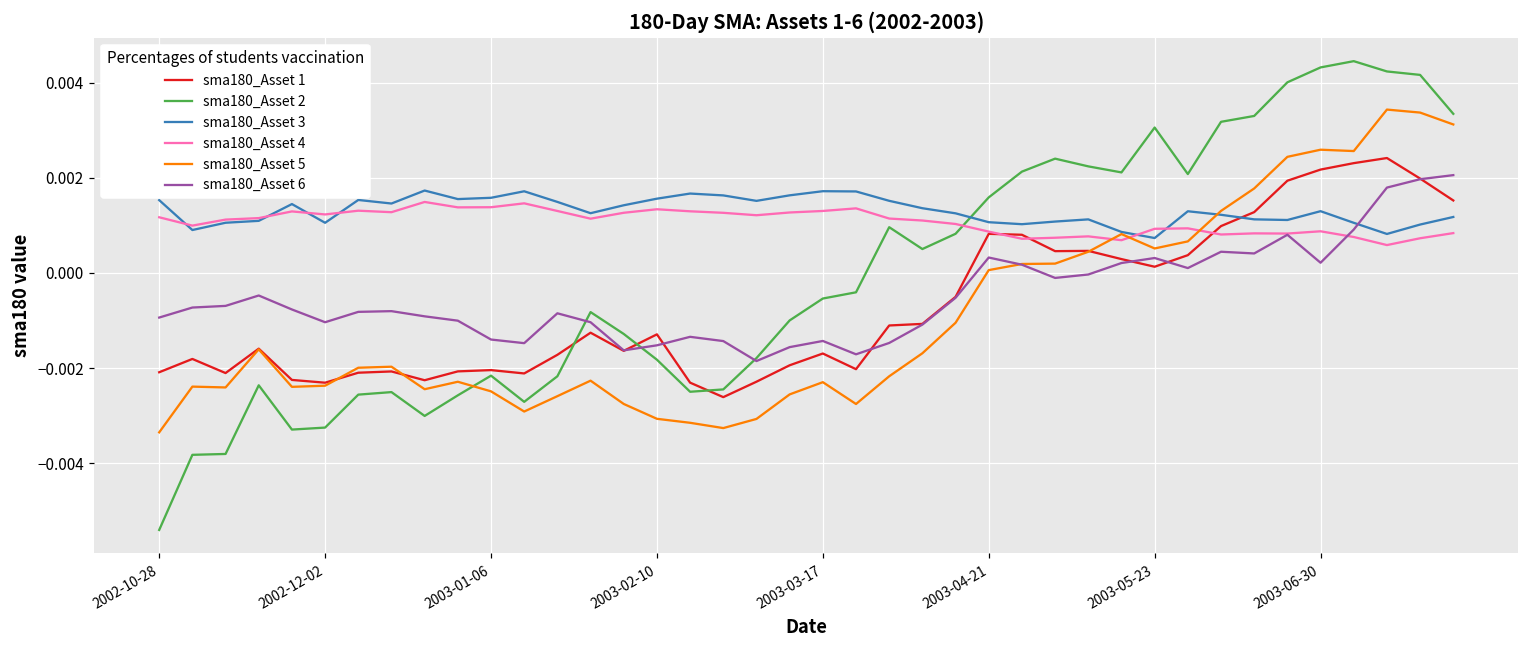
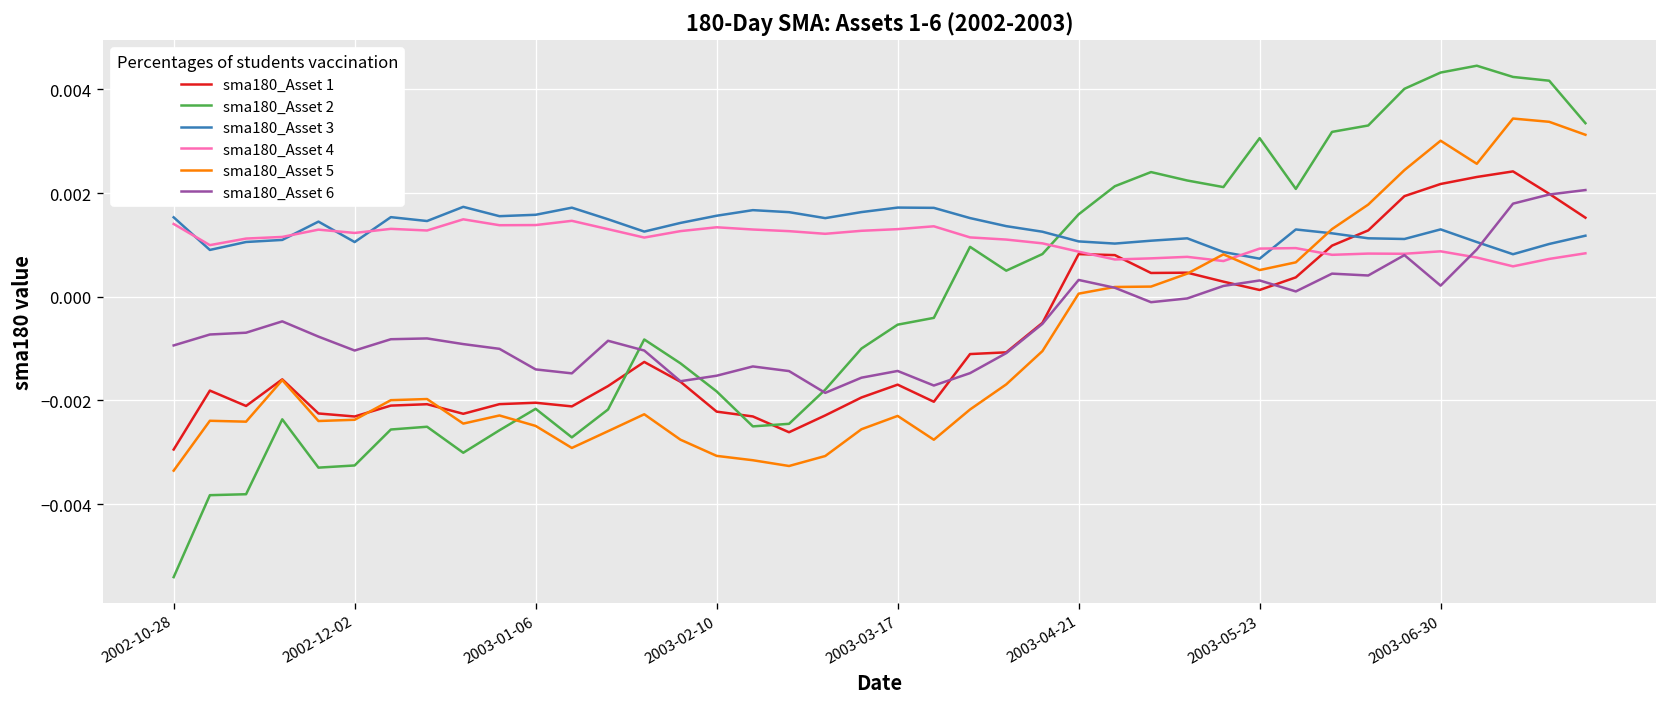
  {
    "sma180_Asset 1": {
-     "2002-10-28": -0.0021,
+     "2002-10-28": -0.0029,
      "2002-12-02": -0.0023,
      "2003-01-06": -0.0020,
-     "2003-02-10": -0.0013,
+     "2003-02-10": -0.0022,
      "2003-03-17": -0.0017,
      "2003-05-23": 0.0001,
      "2003-06-30": 0.0022
    },
    "sma180_Asset 2": {
      "2002-10-28": -0.0054,
      "2002-12-02": -0.0033,
      "2003-01-06": -0.0022,
      "2003-02-10": -0.0018,
      "2003-03-17": -0.0005,
      "2003-04-21": 0.0016,
      "2003-05-23": 0.0031,
      "2003-06-30": 0.0043
    },
    "sma180_Asset 3": {
      "2002-10-28": 0.0015,
      "2002-12-02": 0.0011,
      "2003-01-06": 0.0016,
      "2003-02-10": 0.0016,
      "2003-03-17": 0.0017,
      "2003-04-21": 0.0011,
      "2003-05-23": 0.0007,
      "2003-06-30": 0.0013
    },
    "sma180_Asset 4": {
-     "2002-10-28": 0.0012,
+     "2002-10-28": 0.0014,
      "2002-12-02": 0.0012,
      "2003-01-06": 0.0014,
      "2003-02-10": 0.0013,
      "2003-03-17": 0.0013,
      "2003-05-23": 0.0009,
      "2003-06-30": 0.0009
    },
    "sma180_Asset 5": {
      "2002-10-28": -0.0034,
      "2002-12-02": -0.0024,
      "2003-01-06": -0.0025,
      "2003-02-10": -0.0031,
      "2003-03-17": -0.0023,
      "2003-04-21": 0.0001,
      "2003-05-23": 0.0005,
-     "2003-06-30": 0.0026
+     "2003-06-30": 0.0030
    },
    "sma180_Asset 6": {
      "2002-10-28": -0.0009,
      "2002-12-02": -0.0010,
      "2003-01-06": -0.0014,
      "2003-02-10": -0.0015,
      "2003-03-17": -0.0014,
      "2003-04-21": 0.0003,
      "2003-05-23": 0.0003,
      "2003-06-30": 0.0002
    }
  }
